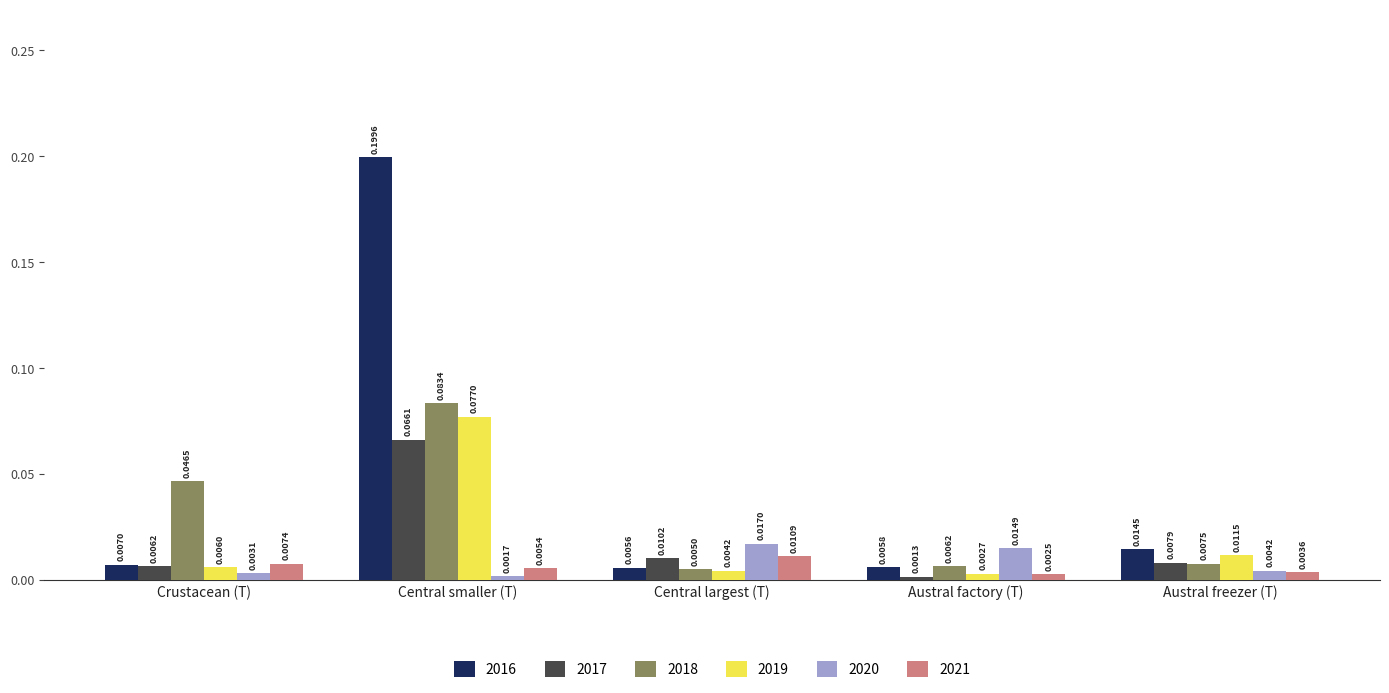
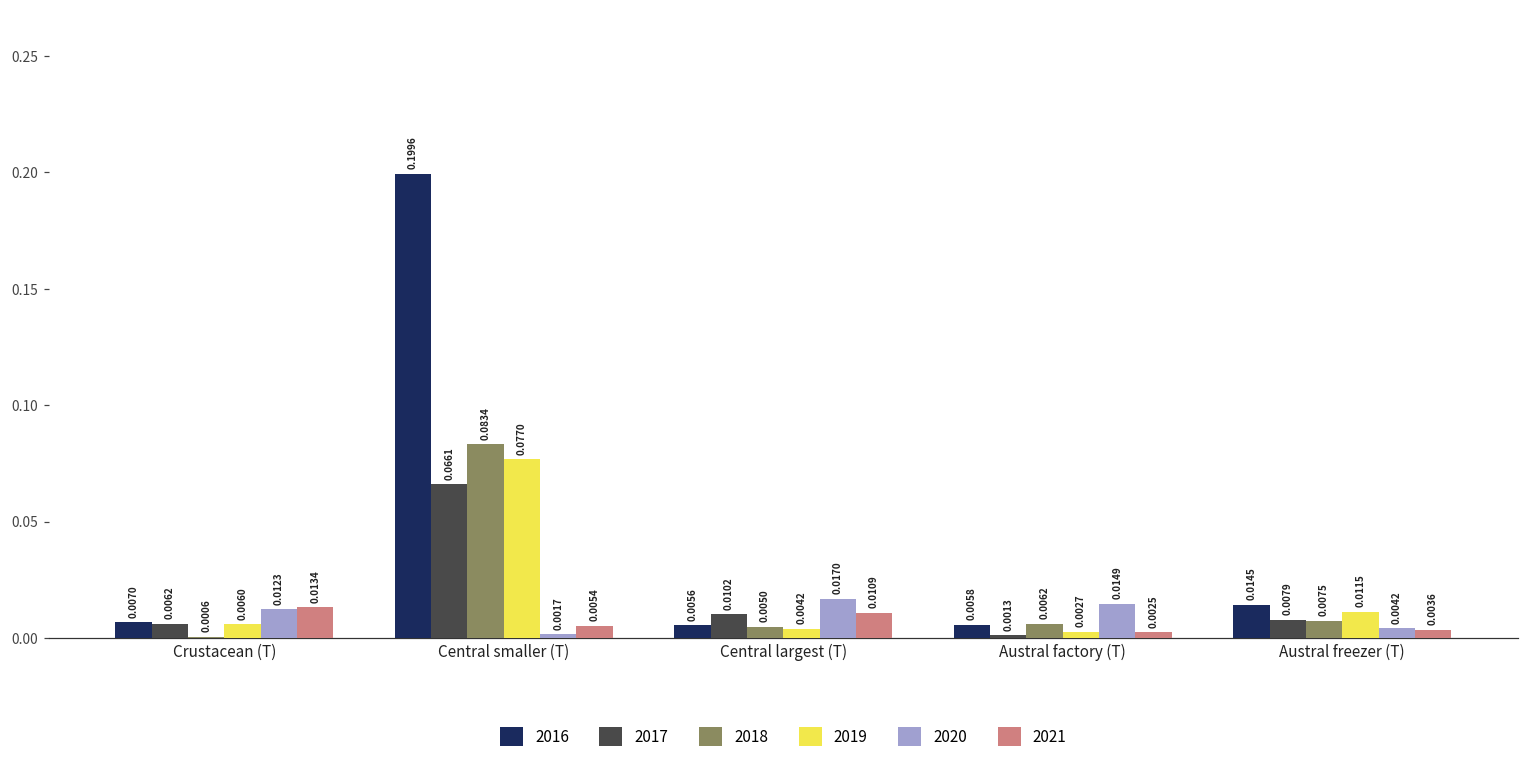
  {
    "2016": {
      "Crustacean (T)": 0.0070,
      "Central smaller (T)": 0.1996,
      "Central largest (T)": 0.0056,
      "Austral factory (T)": 0.0058,
      "Austral freezer (T)": 0.0145
    },
    "2017": {
      "Crustacean (T)": 0.0062,
      "Central smaller (T)": 0.0661,
      "Central largest (T)": 0.0102,
      "Austral factory (T)": 0.0013,
      "Austral freezer (T)": 0.0079
    },
    "2018": {
-     "Crustacean (T)": 0.0465,
+     "Crustacean (T)": 0.0006,
      "Central smaller (T)": 0.0834,
      "Central largest (T)": 0.0050,
      "Austral factory (T)": 0.0062,
      "Austral freezer (T)": 0.0075
    },
    "2019": {
      "Crustacean (T)": 0.0060,
      "Central smaller (T)": 0.0770,
      "Central largest (T)": 0.0042,
      "Austral factory (T)": 0.0027,
      "Austral freezer (T)": 0.0115
    },
    "2020": {
-     "Crustacean (T)": 0.0031,
+     "Crustacean (T)": 0.0123,
      "Central smaller (T)": 0.0017,
      "Central largest (T)": 0.0170,
      "Austral factory (T)": 0.0149,
      "Austral freezer (T)": 0.0042
    },
    "2021": {
-     "Crustacean (T)": 0.0074,
+     "Crustacean (T)": 0.0134,
      "Central smaller (T)": 0.0054,
      "Central largest (T)": 0.0109,
      "Austral factory (T)": 0.0025,
      "Austral freezer (T)": 0.0036
    }
  }
